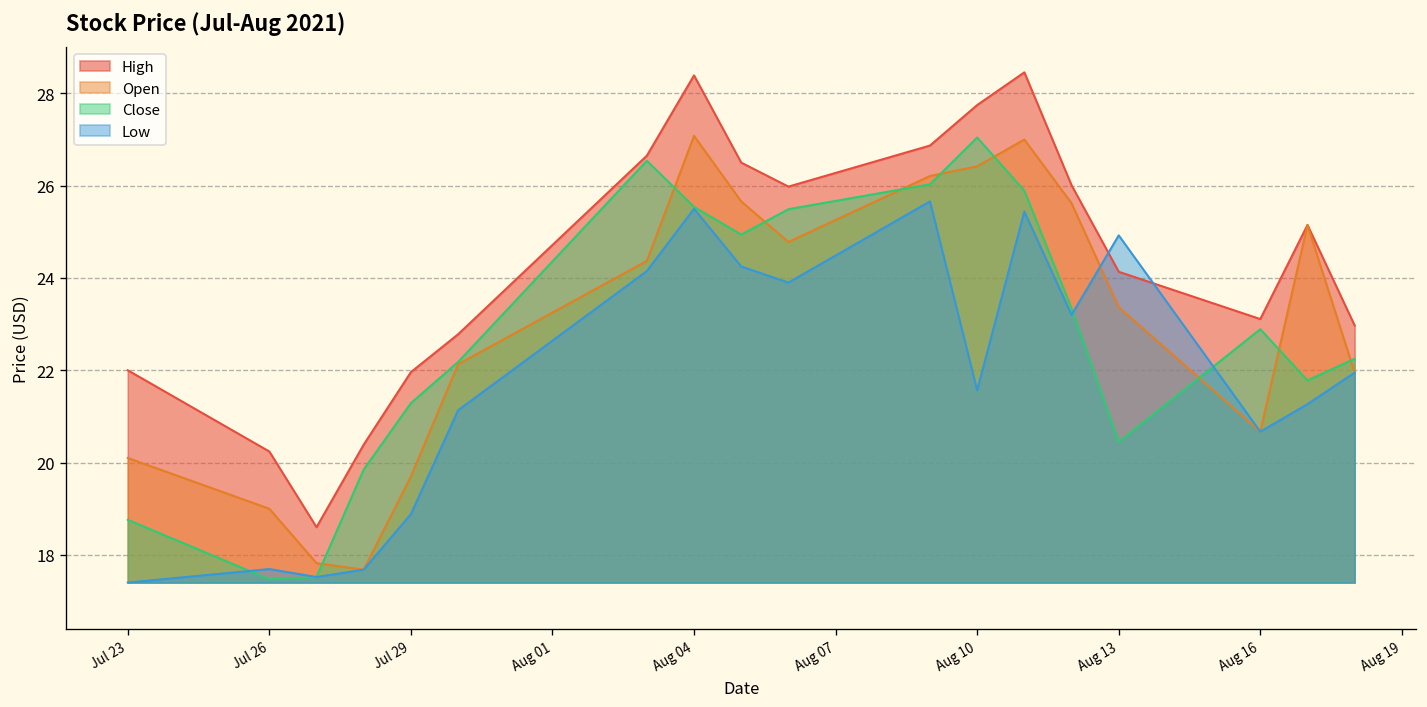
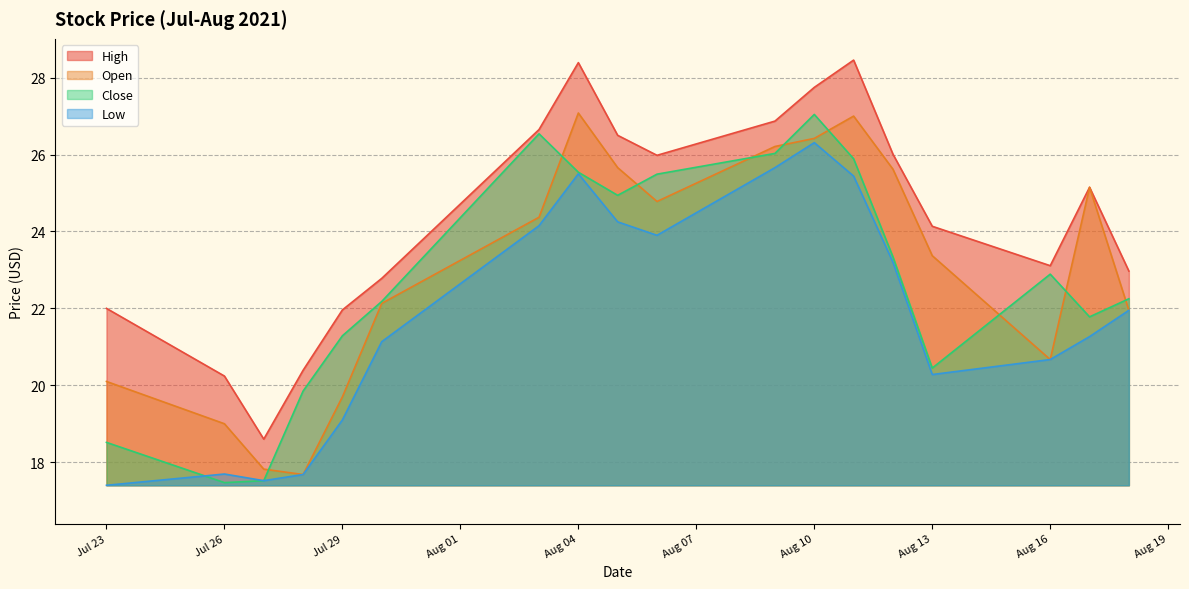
  {
    "Close": {
-     "Jul 23": 18.8,
+     "Jul 23": 18.5,
      "Jul 26": 17.5,
      "Jul 29": 21.3,
      "Aug 10": 27.0,
      "Aug 13": 20.4,
      "Aug 16": 22.9
    },
    "Low": {
      "Jul 23": 17.4,
      "Jul 26": 17.7,
-     "Jul 29": 18.9,
-     "Aug 10": 21.6,
-     "Aug 13": 24.9
+     "Jul 29": 19.1,
+     "Aug 10": 26.3,
+     "Aug 13": 20.3
    }
  }
